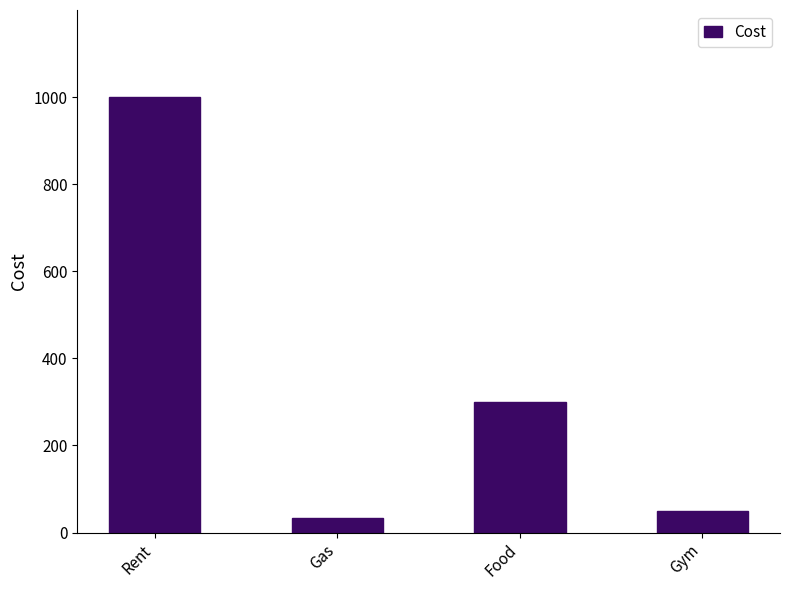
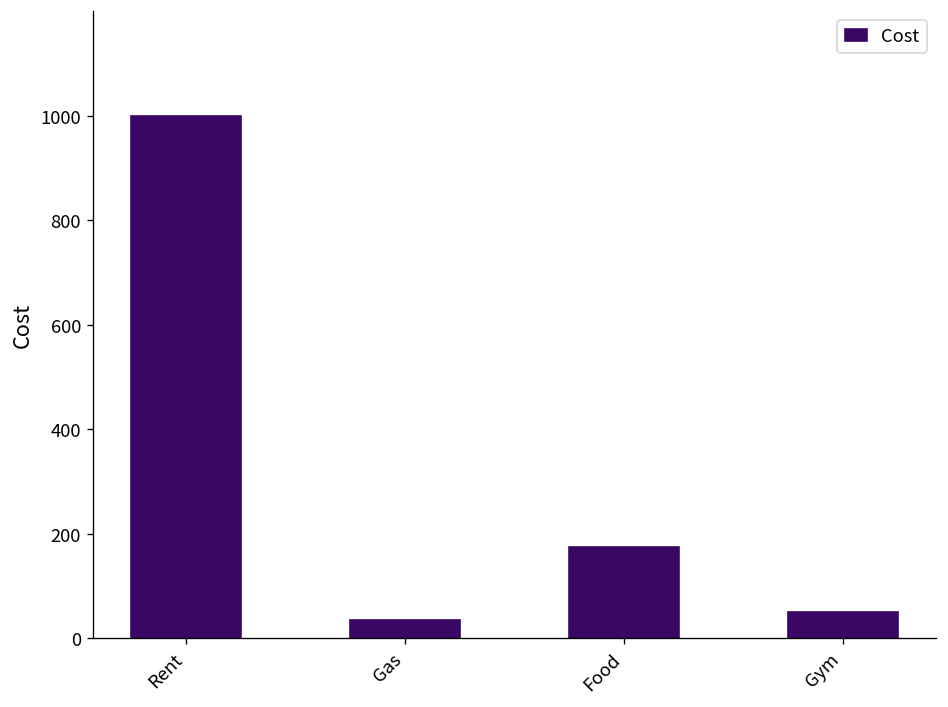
  {
    "Rent": 1000,
    "Gas": 30,
-   "Food": 300,
+   "Food": 180,
    "Gym": 50
  }
